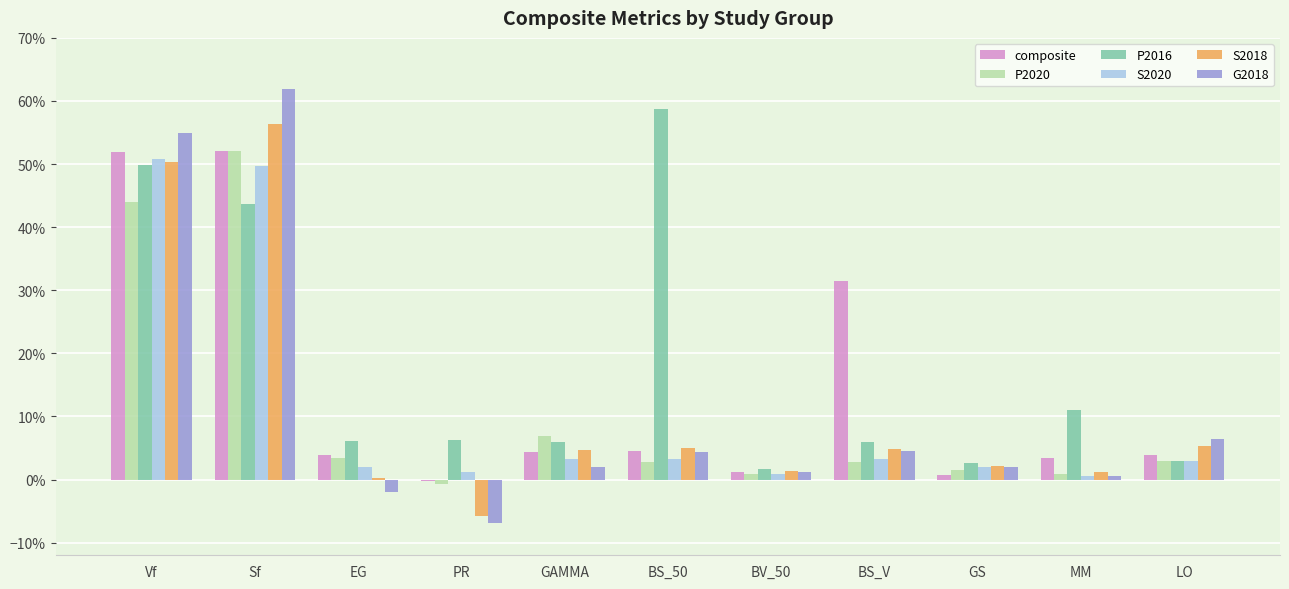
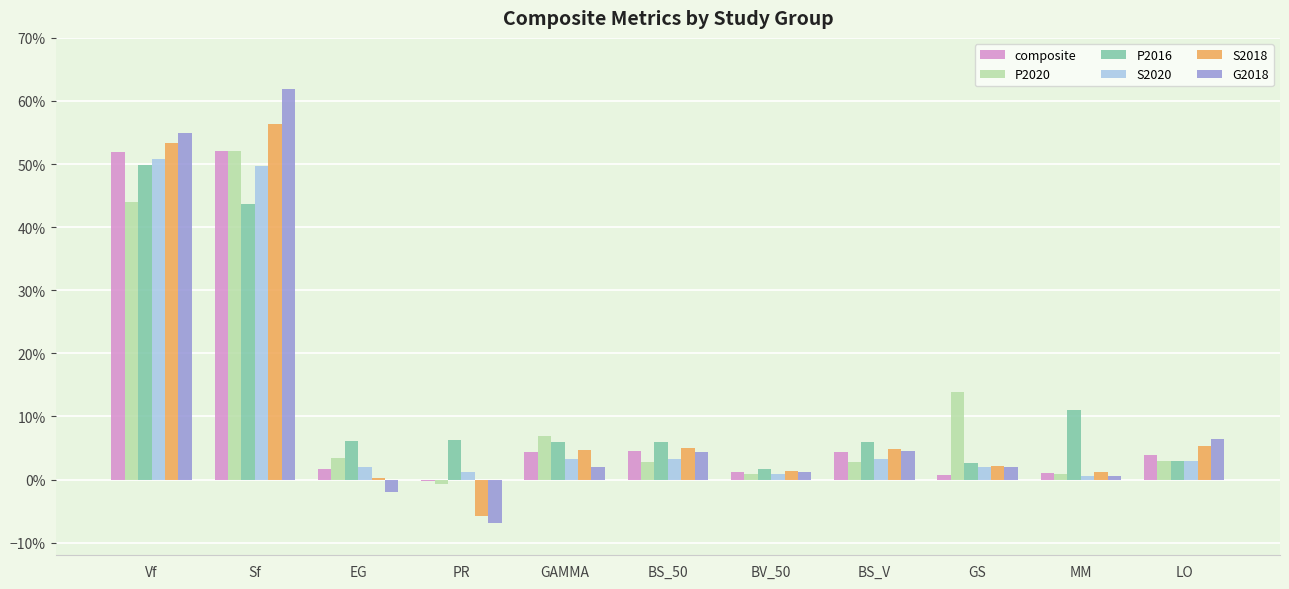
  {
    "composite": {
      "Vf": "52%",
      "Sf": "52%",
-     "EG": "4%",
+     "EG": "2%",
      "GAMMA": "4%",
      "BS_50": "4%",
      "BV_50": "1%",
-     "BS_V": "31%",
+     "BS_V": "4%",
      "GS": "1%",
-     "MM": "3%",
+     "MM": "1%",
      "LO": "4%"
    },
    "P2020": {
      "Vf": "44%",
      "Sf": "52%",
      "EG": "3%",
      "PR": "-1%",
      "GAMMA": "7%",
      "BS_50": "3%",
      "BV_50": "1%",
      "BS_V": "3%",
-     "GS": "1%",
+     "GS": "14%",
      "MM": "1%",
      "LO": "3%"
    },
    "P2016": {
      "Vf": "50%",
      "Sf": "44%",
      "EG": "6%",
      "PR": "6%",
      "GAMMA": "6%",
-     "BS_50": "59%",
+     "BS_50": "6%",
      "BV_50": "2%",
      "BS_V": "6%",
      "GS": "3%",
      "MM": "11%",
      "LO": "3%"
    },
    "S2018": {
-     "Vf": "50%",
+     "Vf": "53%",
      "Sf": "56%",
      "PR": "-6%",
      "GAMMA": "5%",
      "BS_50": "5%",
      "BV_50": "1%",
      "BS_V": "5%",
      "GS": "2%",
      "MM": "1%",
      "LO": "5%"
    }
  }
